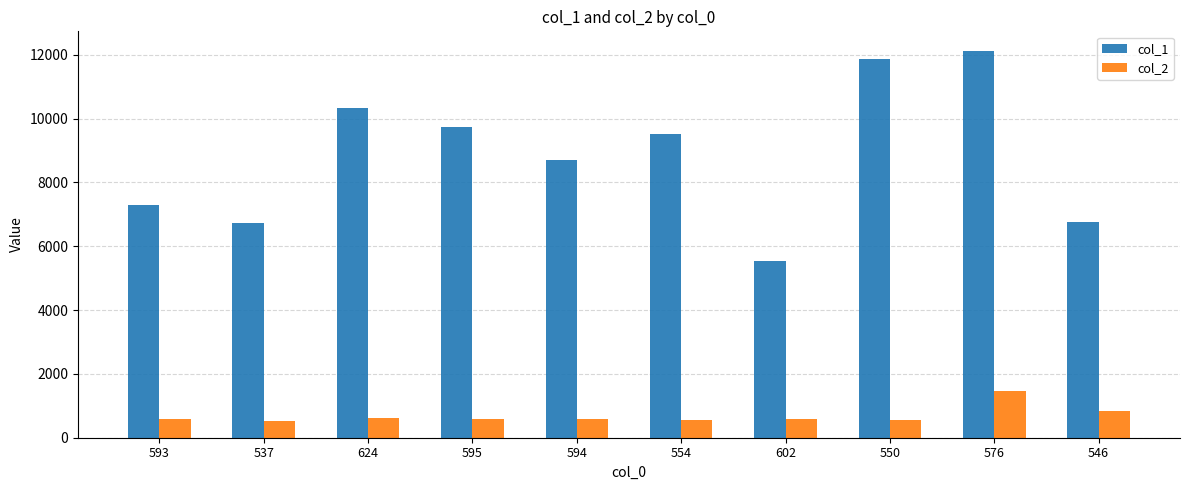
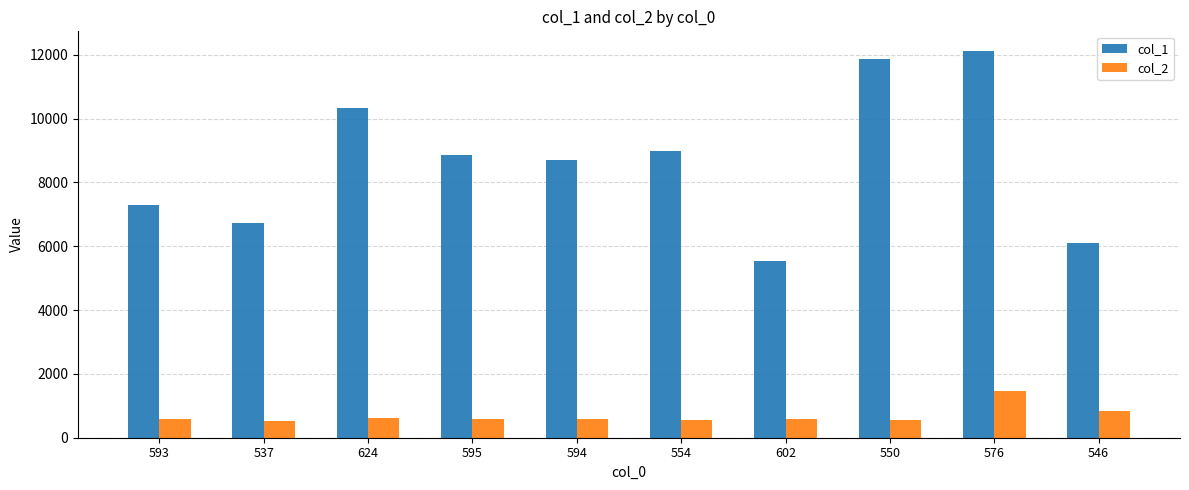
  {
    "col_1": {
      "593": 7300,
      "537": 6700,
      "624": 10300,
-     "595": 9700,
+     "595": 8900,
      "594": 8700,
-     "554": 9500,
+     "554": 9000,
      "602": 5500,
      "550": 11900,
      "576": 12100,
-     "546": 6800
+     "546": 6100
    },
    "col_2": {
      "593": 600,
      "537": 500,
      "624": 600,
      "595": 600,
      "594": 600,
      "554": 600,
      "602": 600,
      "550": 600,
      "576": 1500,
      "546": 800
    }
  }
